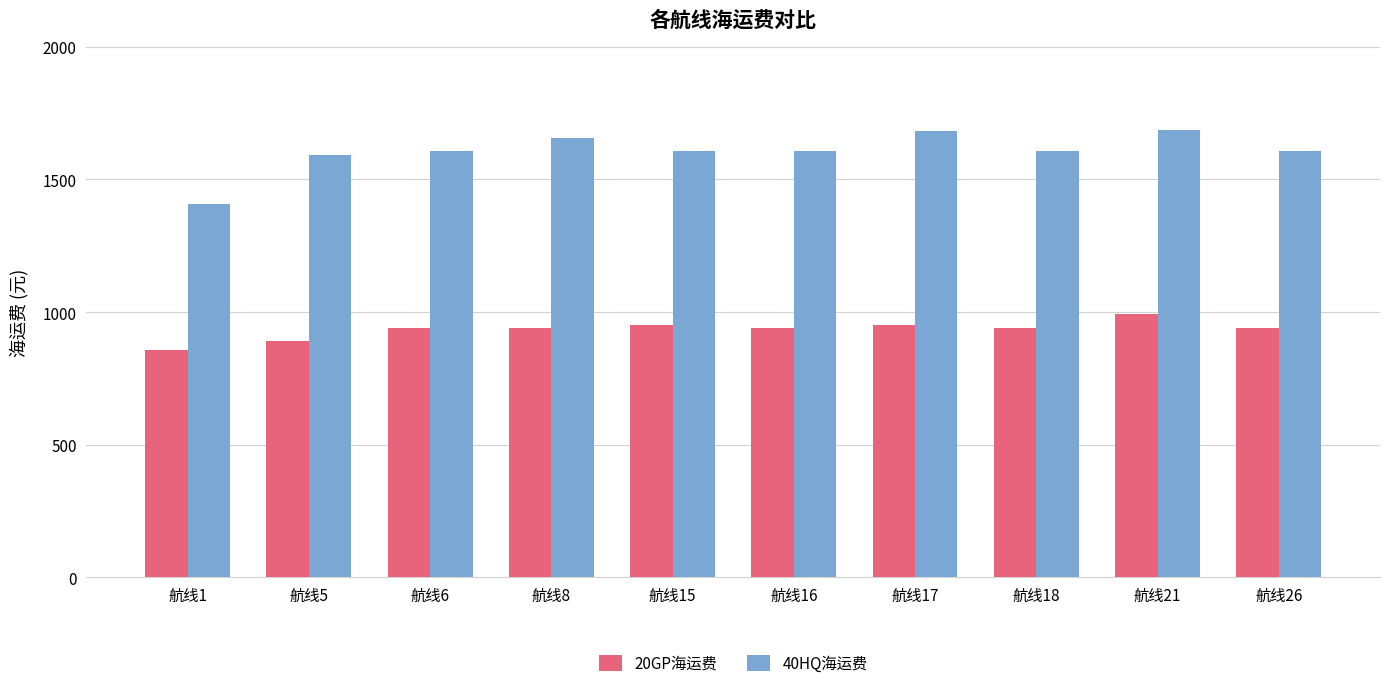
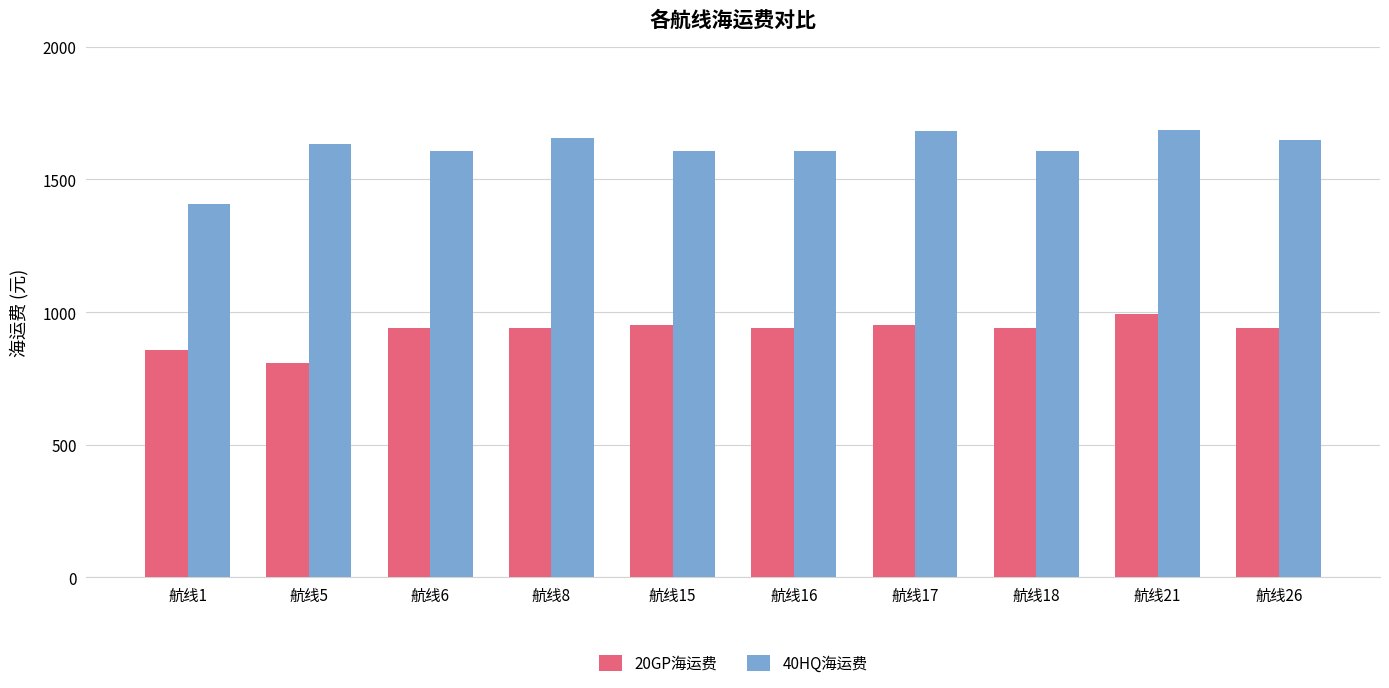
  {
    "20GP海运费": {
      "航线1": 860,
-     "航线5": 890,
+     "航线5": 810,
      "航线6": 940,
      "航线8": 940,
      "航线15": 950,
      "航线16": 940,
      "航线17": 950,
      "航线18": 940,
      "航线21": 990,
      "航线26": 940
    },
    "40HQ海运费": {
      "航线1": 1410,
-     "航线5": 1590,
+     "航线5": 1630,
      "航线6": 1610,
      "航线8": 1660,
      "航线15": 1610,
      "航线16": 1610,
      "航线17": 1680,
      "航线18": 1610,
      "航线21": 1690,
-     "航线26": 1610
+     "航线26": 1650
    }
  }
